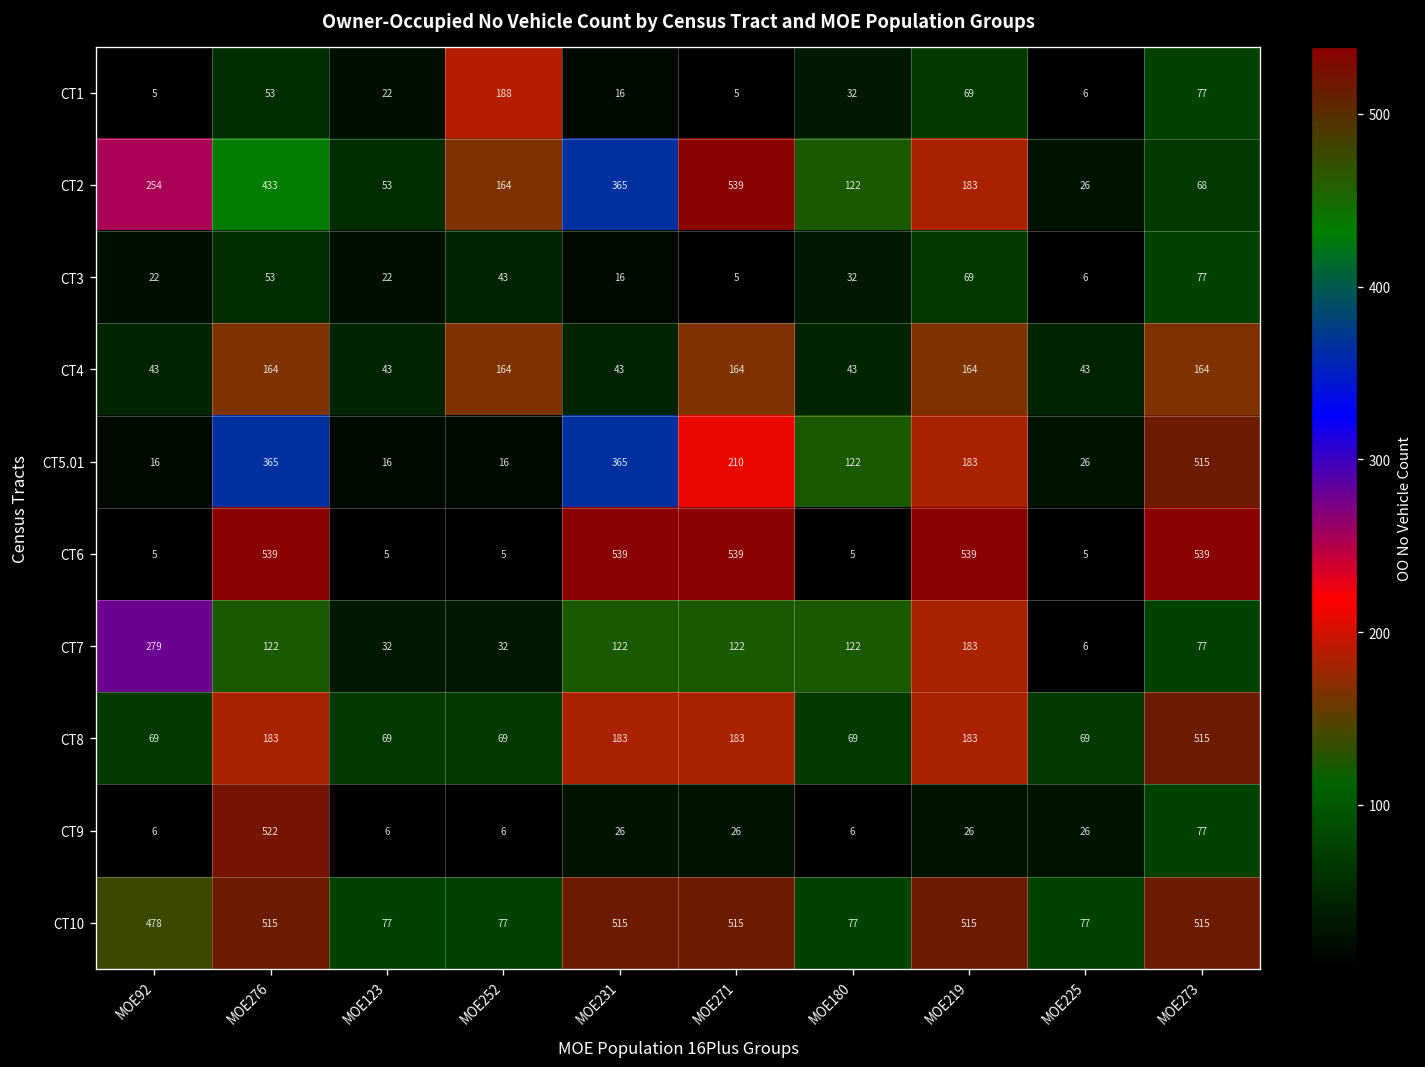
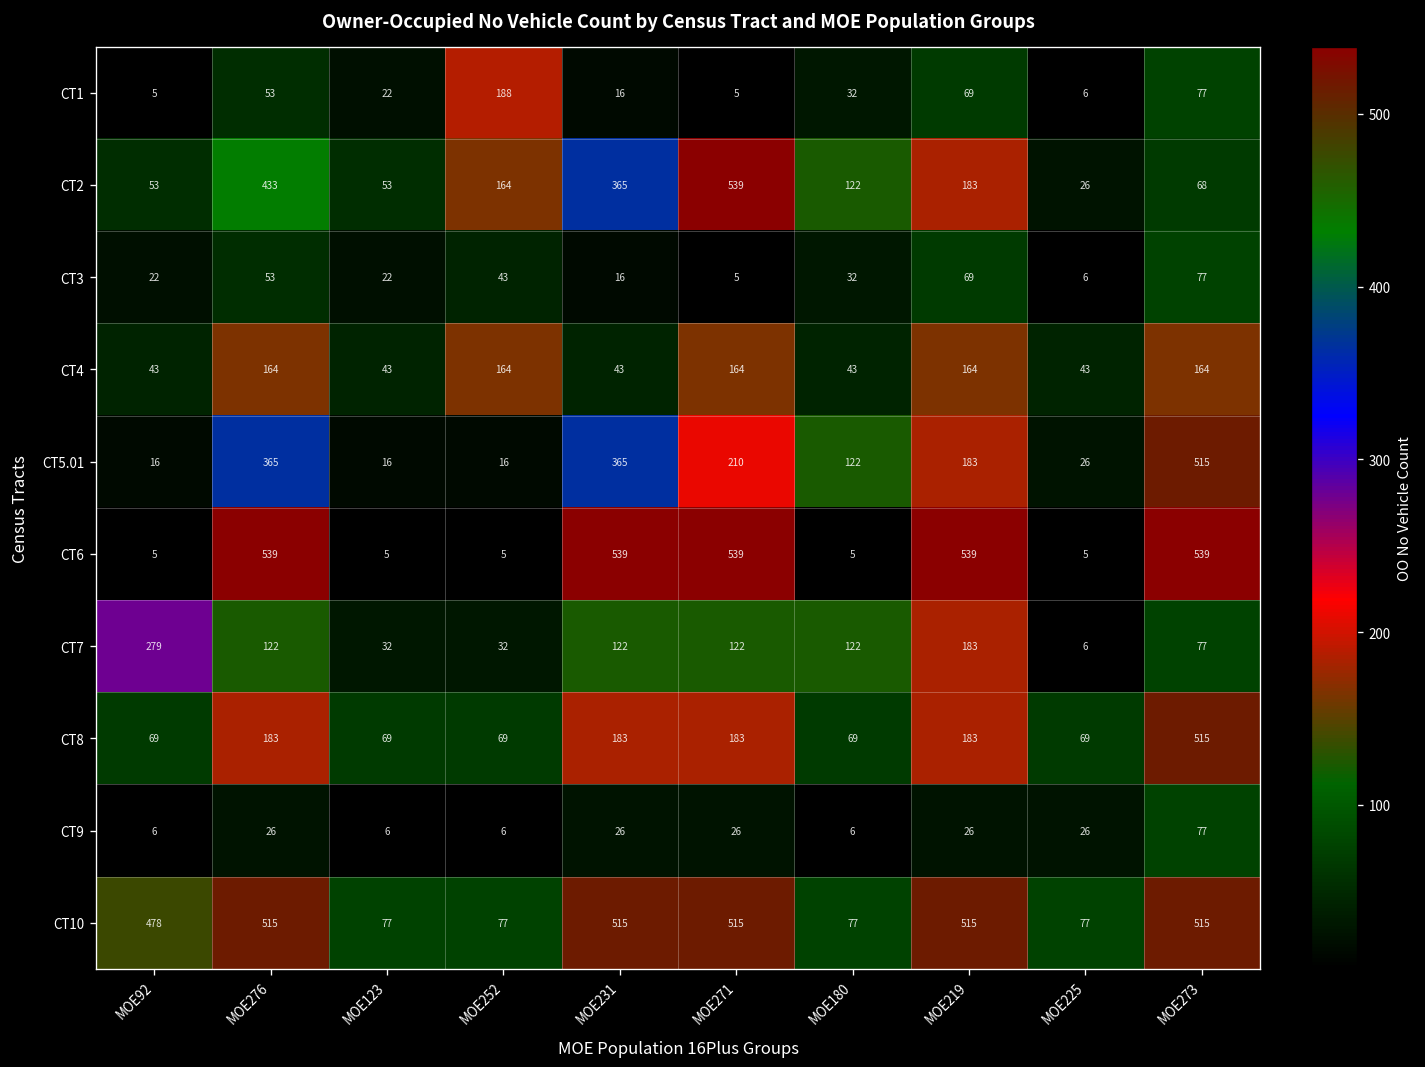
  {
    "CT1": {
      "MOE92": 5,
      "MOE276": 53,
      "MOE123": 22,
      "MOE252": 188,
      "MOE231": 16,
      "MOE271": 5,
      "MOE180": 32,
      "MOE219": 69,
      "MOE225": 6,
      "MOE273": 77
    },
    "CT2": {
-     "MOE92": 254,
+     "MOE92": 53,
      "MOE276": 433,
      "MOE123": 53,
      "MOE252": 164,
      "MOE231": 365,
      "MOE271": 539,
      "MOE180": 122,
      "MOE219": 183,
      "MOE225": 26,
      "MOE273": 68
    },
    "CT3": {
      "MOE92": 22,
      "MOE276": 53,
      "MOE123": 22,
      "MOE252": 43,
      "MOE231": 16,
      "MOE271": 5,
      "MOE180": 32,
      "MOE219": 69,
      "MOE225": 6,
      "MOE273": 77
    },
    "CT4": {
      "MOE92": 43,
      "MOE276": 164,
      "MOE123": 43,
      "MOE252": 164,
      "MOE231": 43,
      "MOE271": 164,
      "MOE180": 43,
      "MOE219": 164,
      "MOE225": 43,
      "MOE273": 164
    },
    "CT5.01": {
      "MOE92": 16,
      "MOE276": 365,
      "MOE123": 16,
      "MOE252": 16,
      "MOE231": 365,
      "MOE271": 210,
      "MOE180": 122,
      "MOE219": 183,
      "MOE225": 26,
      "MOE273": 515
    },
    "CT6": {
      "MOE92": 5,
      "MOE276": 539,
      "MOE123": 5,
      "MOE252": 5,
      "MOE231": 539,
      "MOE271": 539,
      "MOE180": 5,
      "MOE219": 539,
      "MOE225": 5,
      "MOE273": 539
    },
    "CT7": {
      "MOE92": 279,
      "MOE276": 122,
      "MOE123": 32,
      "MOE252": 32,
      "MOE231": 122,
      "MOE271": 122,
      "MOE180": 122,
      "MOE219": 183,
      "MOE225": 6,
      "MOE273": 77
    },
    "CT8": {
      "MOE92": 69,
      "MOE276": 183,
      "MOE123": 69,
      "MOE252": 69,
      "MOE231": 183,
      "MOE271": 183,
      "MOE180": 69,
      "MOE219": 183,
      "MOE225": 69,
      "MOE273": 515
    },
    "CT9": {
      "MOE92": 6,
-     "MOE276": 522,
+     "MOE276": 26,
      "MOE123": 6,
      "MOE252": 6,
      "MOE231": 26,
      "MOE271": 26,
      "MOE180": 6,
      "MOE219": 26,
      "MOE225": 26,
      "MOE273": 77
    },
    "CT10": {
      "MOE92": 478,
      "MOE276": 515,
      "MOE123": 77,
      "MOE252": 77,
      "MOE231": 515,
      "MOE271": 515,
      "MOE180": 77,
      "MOE219": 515,
      "MOE225": 77,
      "MOE273": 515
    }
  }
